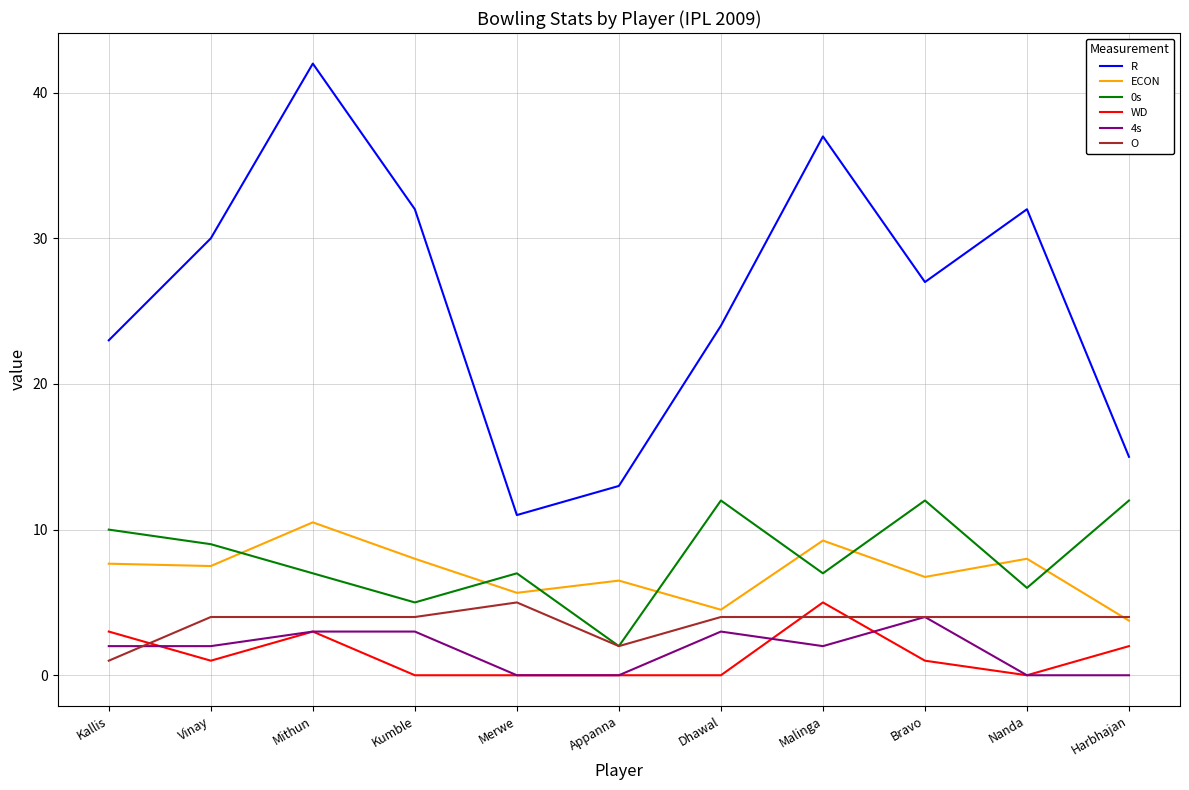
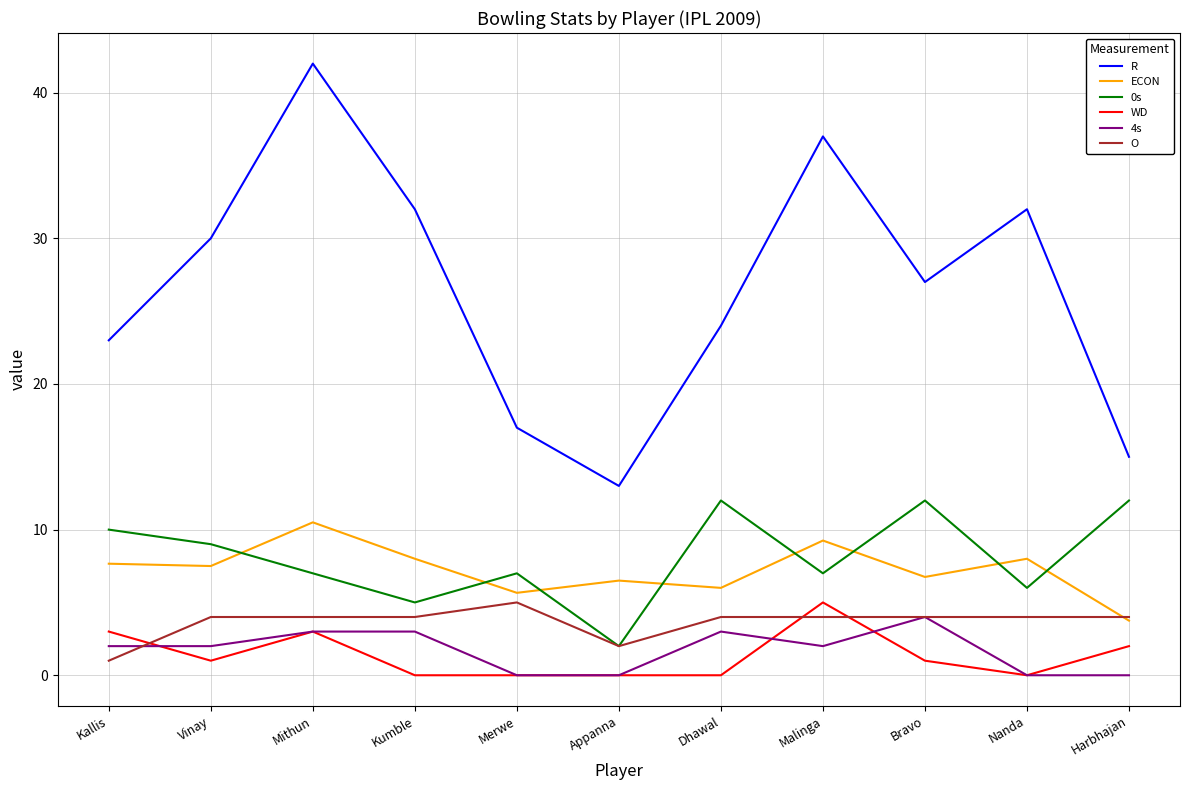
  {
    "R": {
      "Kallis": 23,
      "Vinay": 30,
      "Mithun": 42,
      "Kumble": 32,
-     "Merwe": 11,
+     "Merwe": 17,
      "Appanna": 13,
      "Dhawal": 24,
      "Malinga": 37,
      "Bravo": 27,
      "Nanda": 32,
      "Harbhajan": 15
    },
    "ECON": {
      "Kallis": 7.7,
      "Vinay": 7.5,
      "Mithun": 10.5,
      "Kumble": 8.0,
      "Merwe": 5.7,
      "Appanna": 6.5,
-     "Dhawal": 4.5,
+     "Dhawal": 6.0,
      "Malinga": 9.3,
      "Bravo": 6.8,
      "Nanda": 8.0,
      "Harbhajan": 3.8
    },
    "0s": {
      "Kallis": 10.0,
      "Vinay": 9.0,
      "Mithun": 7.0,
      "Kumble": 5.0,
      "Merwe": 7.0,
      "Dhawal": 12.0,
      "Malinga": 7.0,
      "Bravo": 12.0,
      "Nanda": 6.0,
      "Harbhajan": 12.0
    },
    "WD": {
      "Kallis": 3.0,
      "Vinay": 1.0,
      "Kumble": 0.0,
      "Dhawal": 0.0,
      "Malinga": 5.0,
      "Bravo": 1.0,
      "Harbhajan": 2.0
    },
    "4s": {
      "Kallis": 2.0,
      "Vinay": 2.0,
      "Kumble": 3.0,
      "Dhawal": 3.0,
      "Malinga": 2.0,
      "Harbhajan": 0.0
    },
    "O": {
      "Kallis": 1.0,
      "Vinay": 4.0,
      "Mithun": 4.0,
      "Kumble": 4.0,
      "Merwe": 5.0,
      "Dhawal": 4.0,
      "Malinga": 4.0,
      "Nanda": 4.0,
      "Harbhajan": 4.0
    }
  }
